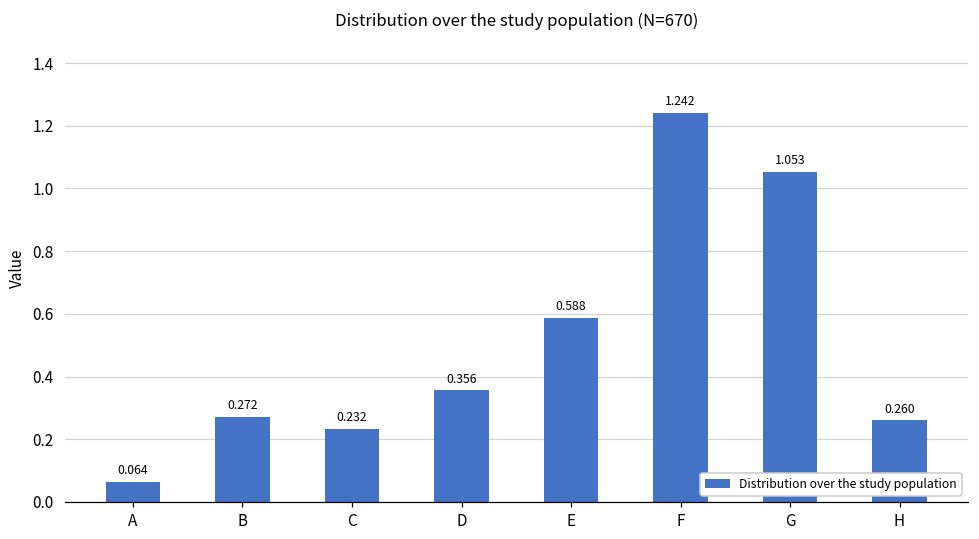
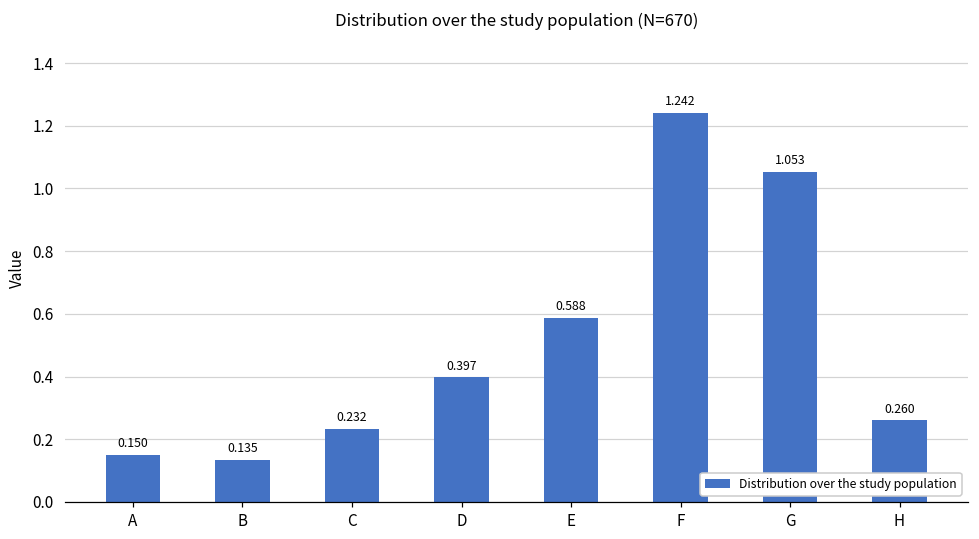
  {
-   "A": 0.064,
-   "B": 0.272,
+   "A": 0.150,
+   "B": 0.135,
    "C": 0.232,
-   "D": 0.356,
+   "D": 0.397,
    "E": 0.588,
    "F": 1.242,
    "G": 1.053,
    "H": 0.260
  }
